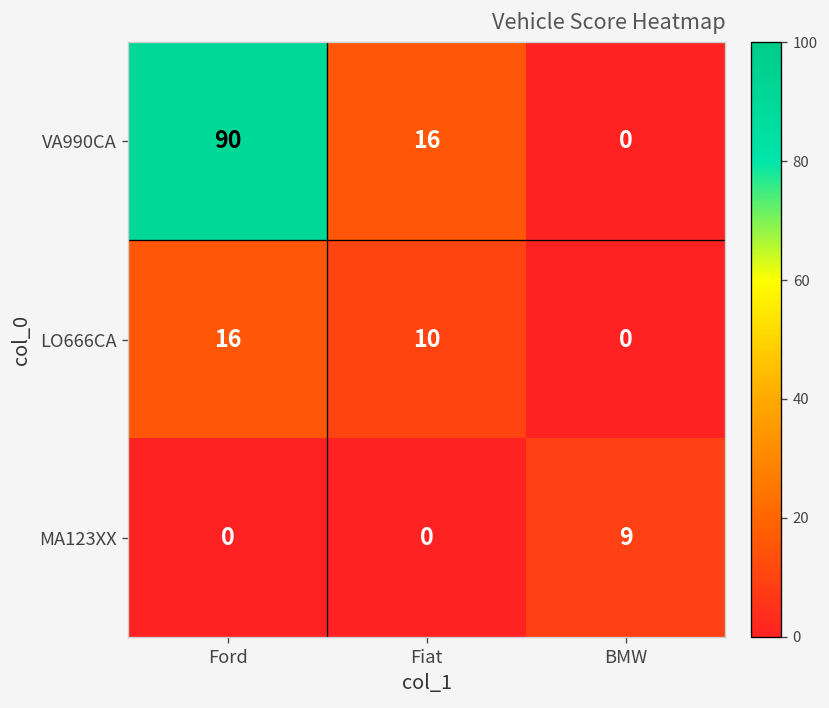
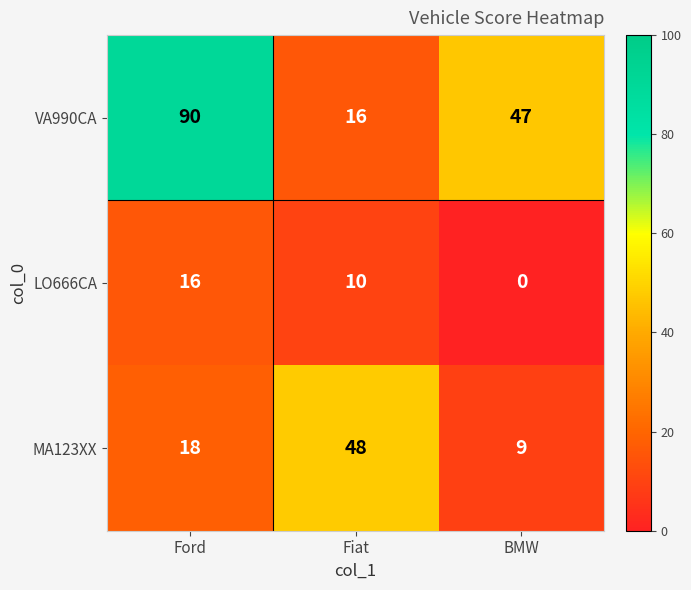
  {
    "VA990CA": {
      "Ford": 90,
      "Fiat": 16,
-     "BMW": 0
+     "BMW": 47
    },
    "LO666CA": {
      "Ford": 16,
      "Fiat": 10,
      "BMW": 0
    },
    "MA123XX": {
-     "Ford": 0,
-     "Fiat": 0,
+     "Ford": 18,
+     "Fiat": 48,
      "BMW": 9
    }
  }
